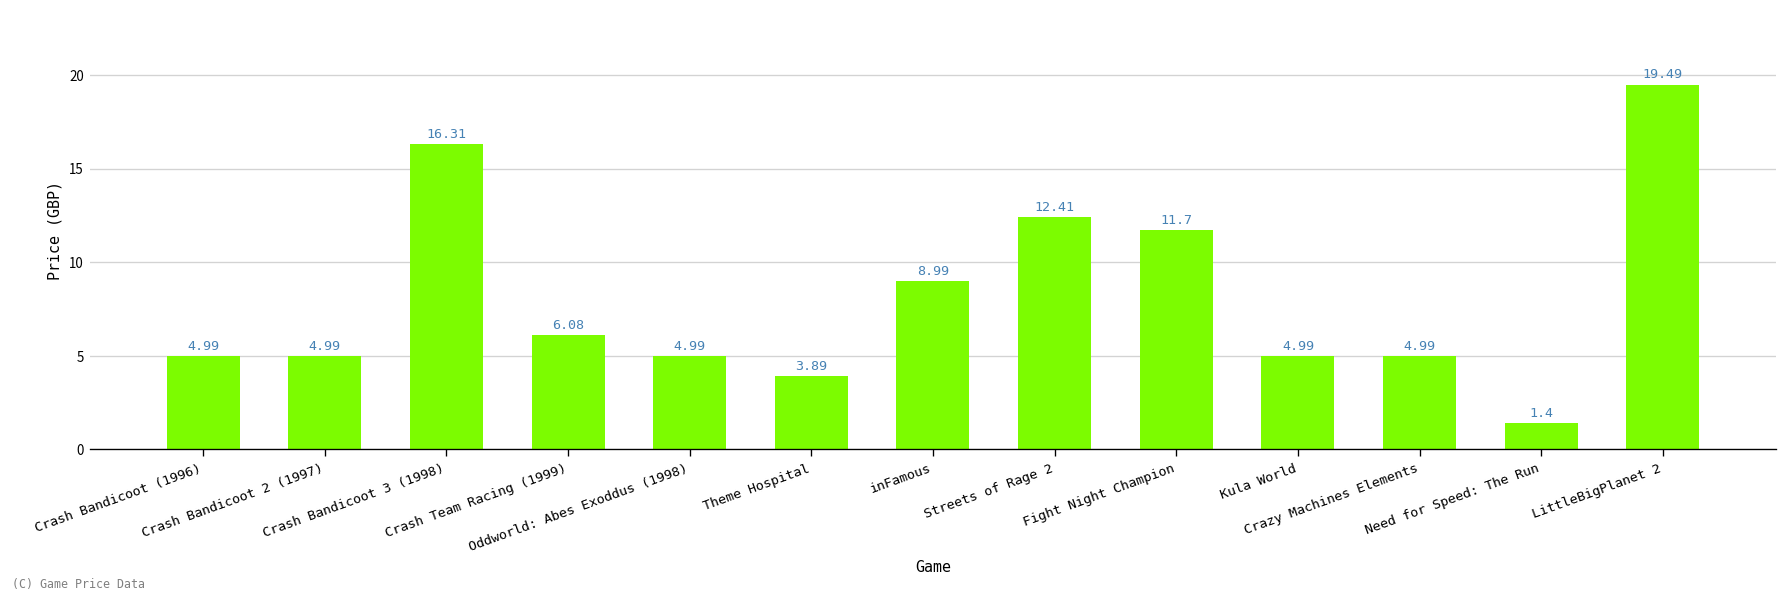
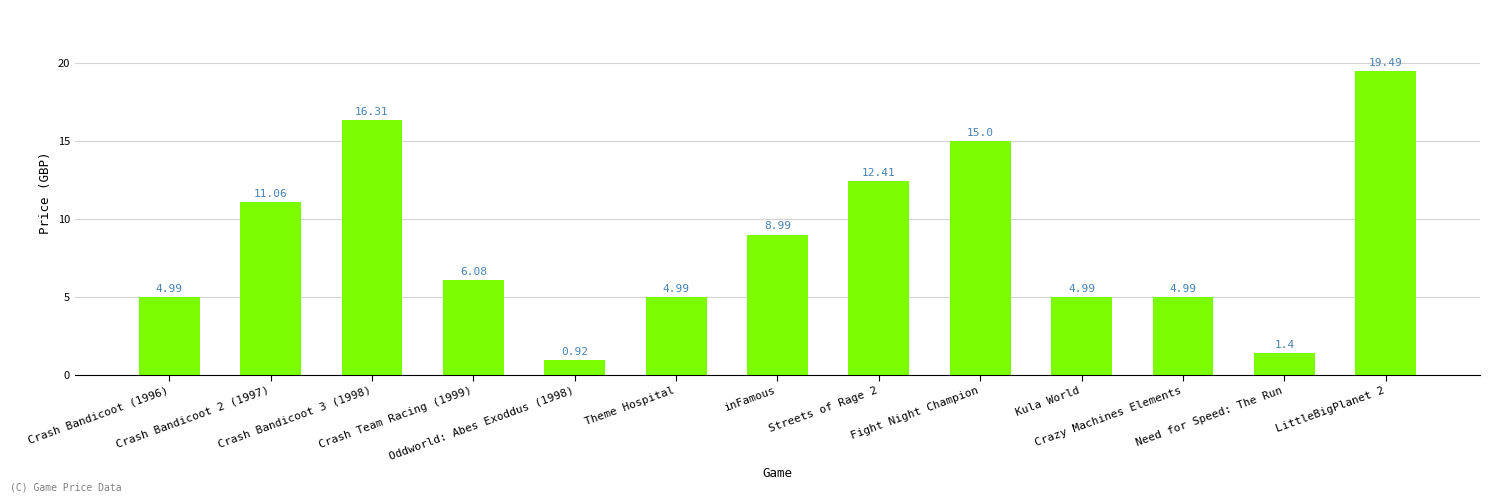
  {
    "Crash Bandicoot (1996)": 4.99,
-   "Crash Bandicoot 2 (1997)": 4.99,
+   "Crash Bandicoot 2 (1997)": 11.06,
    "Crash Bandicoot 3 (1998)": 16.31,
    "Crash Team Racing (1999)": 6.08,
-   "Oddworld: Abes Exoddus (1998)": 4.99,
-   "Theme Hospital": 3.89,
+   "Oddworld: Abes Exoddus (1998)": 0.92,
+   "Theme Hospital": 4.99,
    "inFamous": 8.99,
    "Streets of Rage 2": 12.41,
-   "Fight Night Champion": 11.7,
+   "Fight Night Champion": 15.0,
    "Kula World": 4.99,
    "Crazy Machines Elements": 4.99,
    "Need for Speed: The Run": 1.4,
    "LittleBigPlanet 2": 19.49
  }
